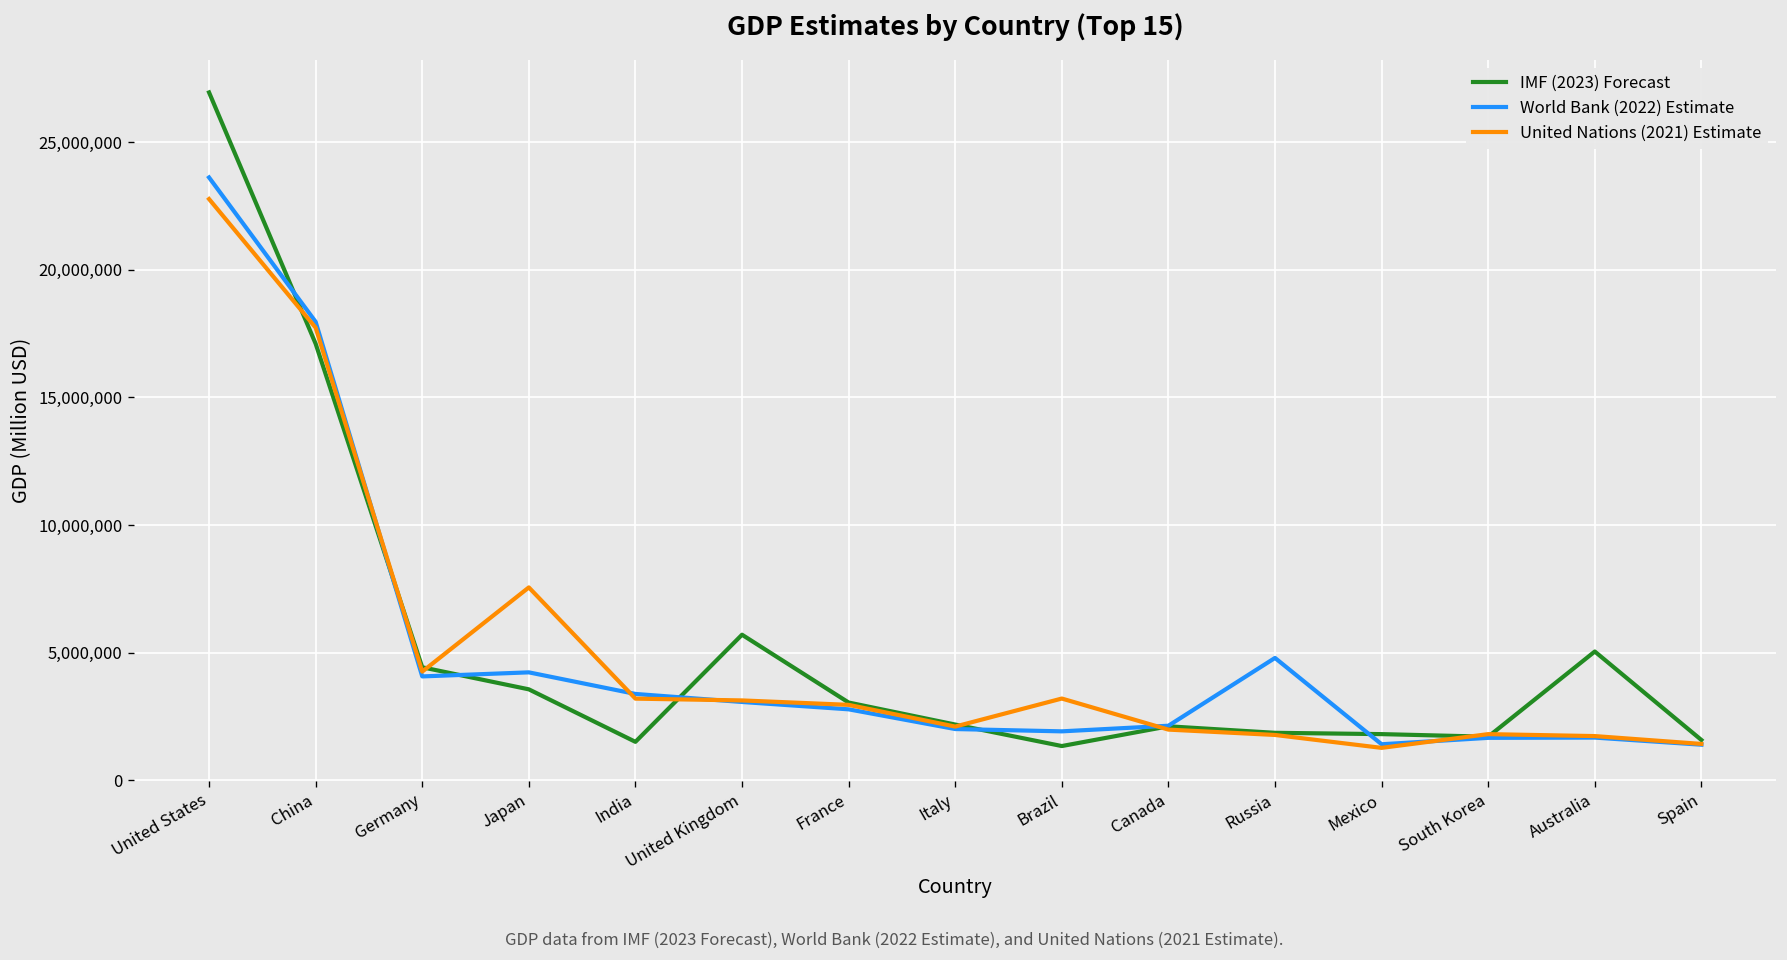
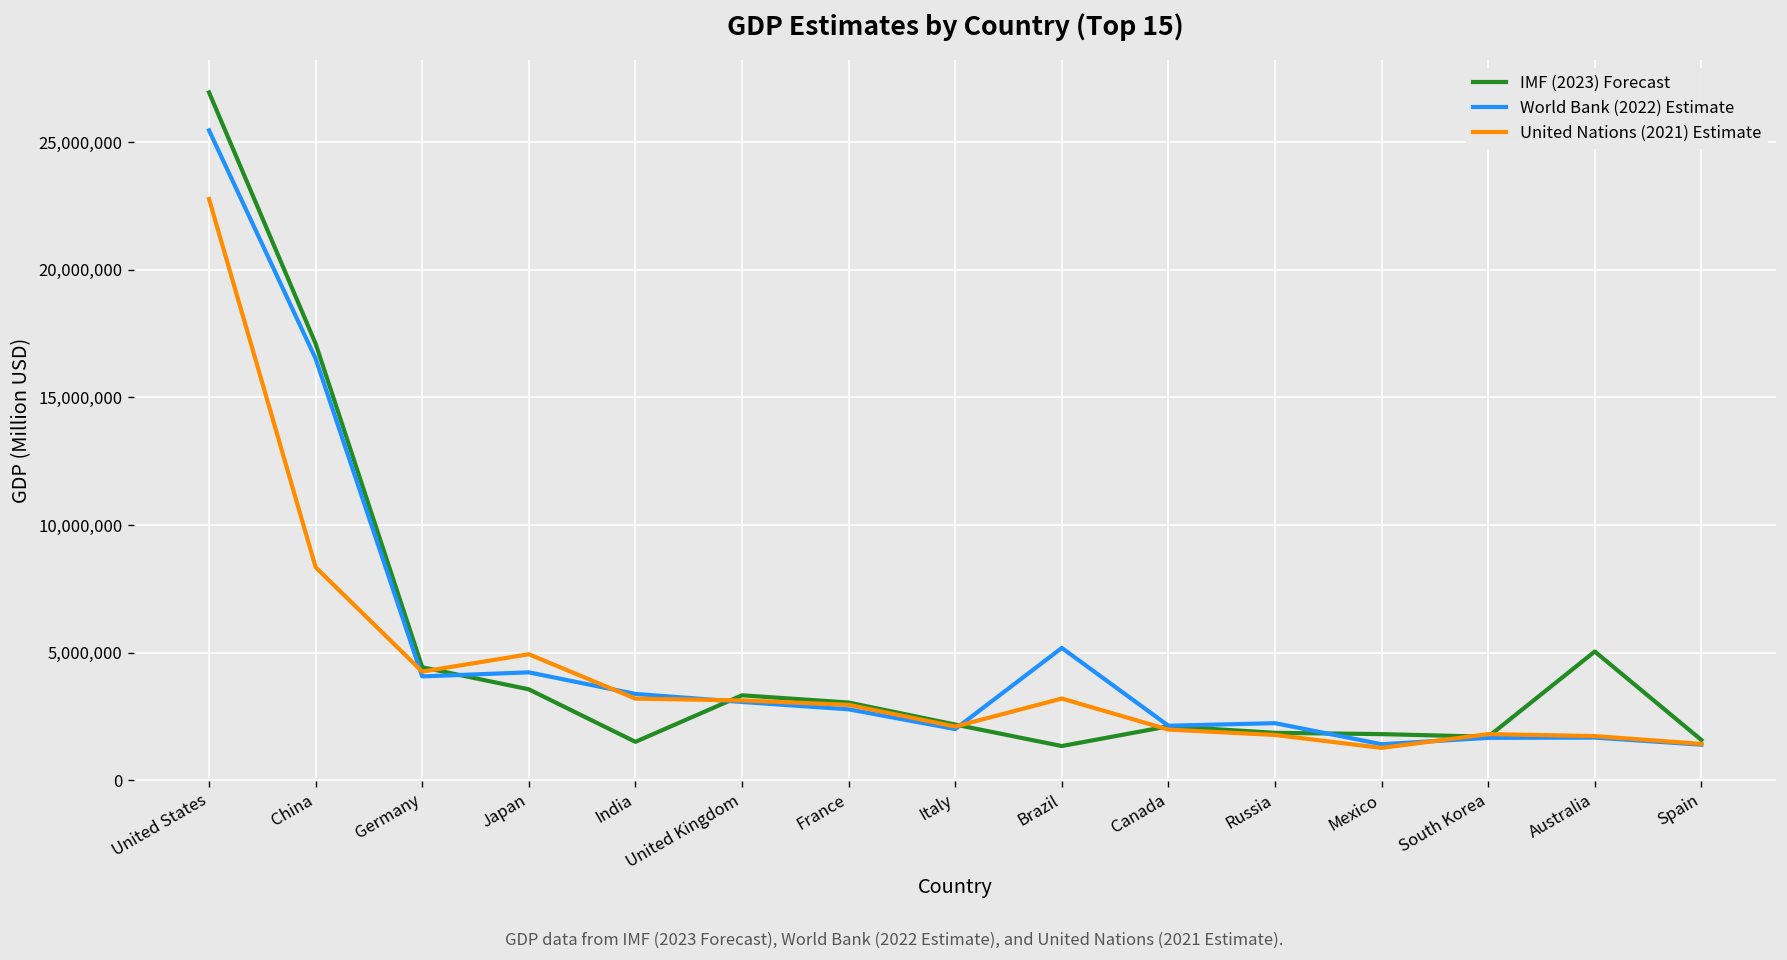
  {
    "IMF (2023) Forecast": {
      "United States": "26,900,000",
      "China": "17,100,000",
      "Germany": "4,400,000",
      "Japan": "3,600,000",
      "India": "1,500,000",
-     "United Kingdom": "5,700,000",
+     "United Kingdom": "3,300,000",
      "Brazil": "1,300,000",
      "Mexico": "1,800,000",
      "Australia": "5,000,000",
      "Spain": "1,600,000"
    },
    "World Bank (2022) Estimate": {
-     "United States": "23,600,000",
-     "China": "18,000,000",
+     "United States": "25,500,000",
+     "China": "16,500,000",
      "Germany": "4,100,000",
      "Japan": "4,200,000",
      "India": "3,400,000",
      "France": "2,800,000",
-     "Brazil": "1,900,000",
-     "Russia": "4,800,000",
+     "Brazil": "5,200,000",
+     "Russia": "2,200,000",
      "Mexico": "1,400,000"
    },
    "United Nations (2021) Estimate": {
      "United States": "22,800,000",
-     "China": "17,700,000",
+     "China": "8,300,000",
      "Germany": "4,300,000",
-     "Japan": "7,600,000",
+     "Japan": "4,900,000",
      "India": "3,200,000",
      "Brazil": "3,200,000",
      "Canada": "2,000,000",
      "Mexico": "1,300,000"
    }
  }
